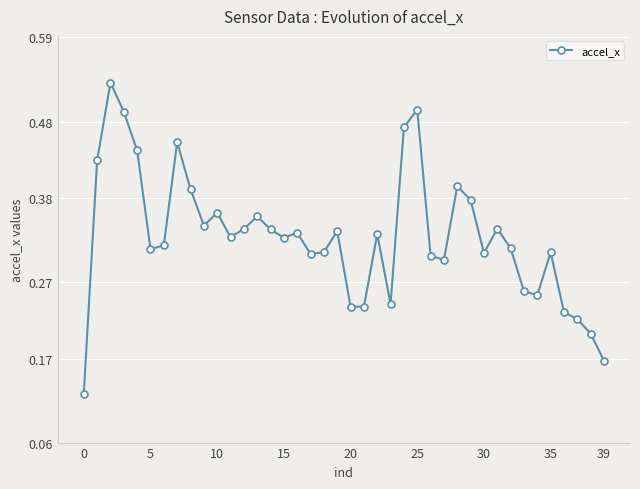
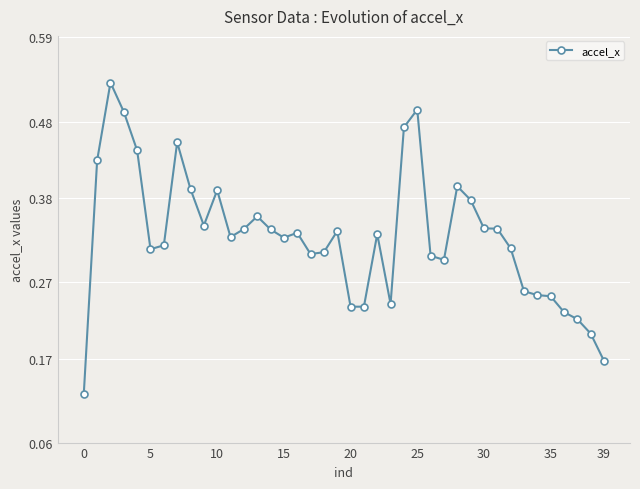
  {
    "0": 0.12,
    "5": 0.31,
-   "10": 0.36,
+   "10": 0.39,
    "15": 0.33,
    "20": 0.24,
    "25": 0.50,
-   "30": 0.31,
-   "35": 0.31,
+   "30": 0.34,
+   "35": 0.25,
    "39": 0.17
  }
